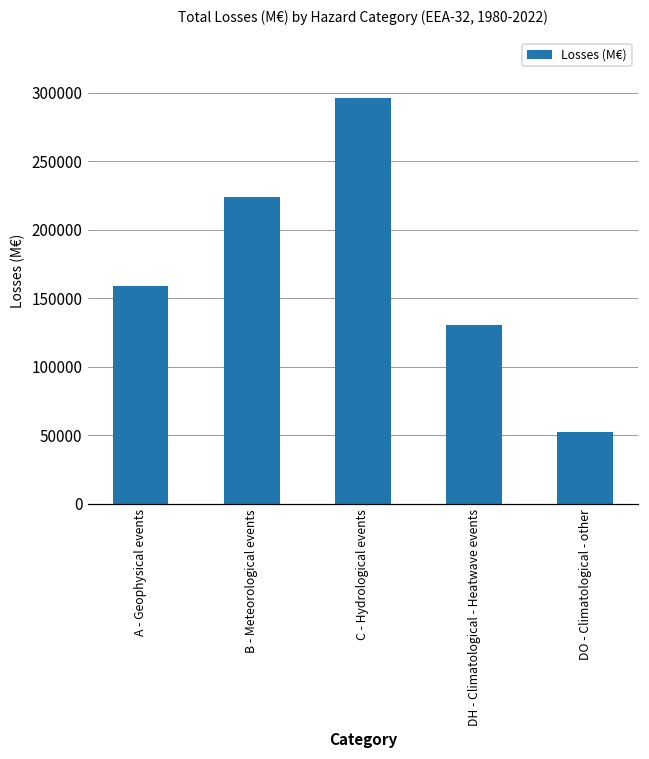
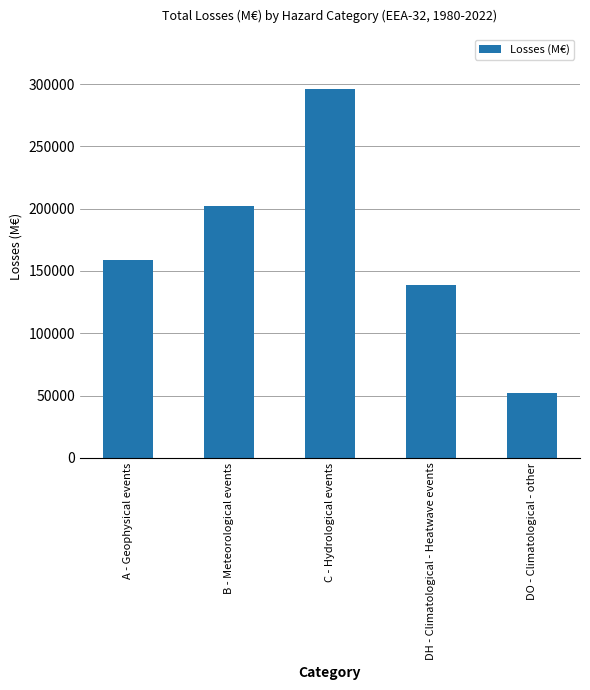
  {
    "A - Geophysical events": 159000,
-   "B - Meteorological events": 224000,
+   "B - Meteorological events": 202000,
    "C - Hydrological events": 296000,
-   "DH - Climatological - Heatwave events": 130000,
+   "DH - Climatological - Heatwave events": 139000,
    "DO - Climatological - other": 52000
  }
